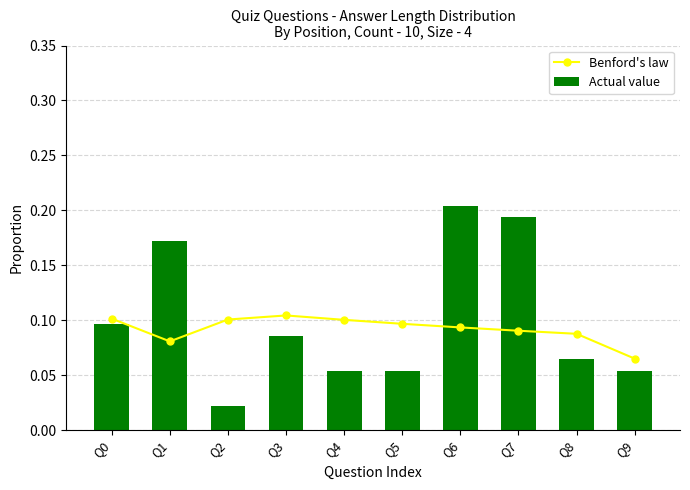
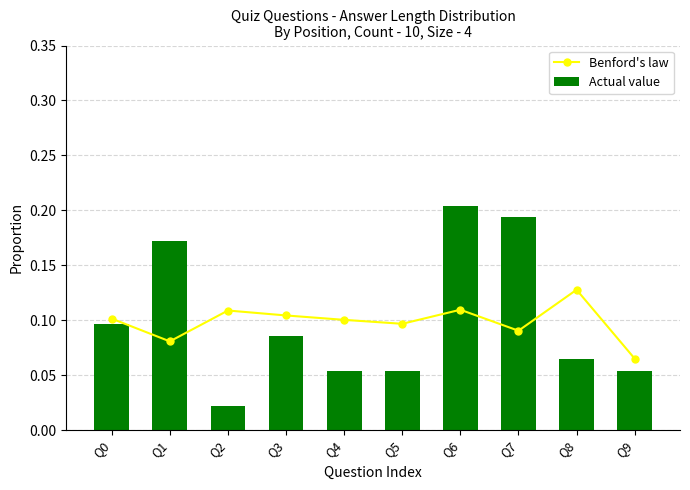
  {
    "Benford's law": {
      "Q0": 0.101,
      "Q1": 0.081,
-     "Q2": 0.101,
+     "Q2": 0.109,
      "Q3": 0.104,
      "Q4": 0.100,
      "Q5": 0.097,
-     "Q6": 0.093,
+     "Q6": 0.110,
      "Q7": 0.090,
-     "Q8": 0.088,
+     "Q8": 0.128,
      "Q9": 0.065
    },
    "Actual value": {
      "Q0": 0.097,
      "Q1": 0.172,
      "Q2": 0.022,
      "Q3": 0.086,
      "Q4": 0.054,
      "Q5": 0.054,
      "Q6": 0.204,
      "Q7": 0.194,
      "Q8": 0.065,
      "Q9": 0.054
    }
  }
